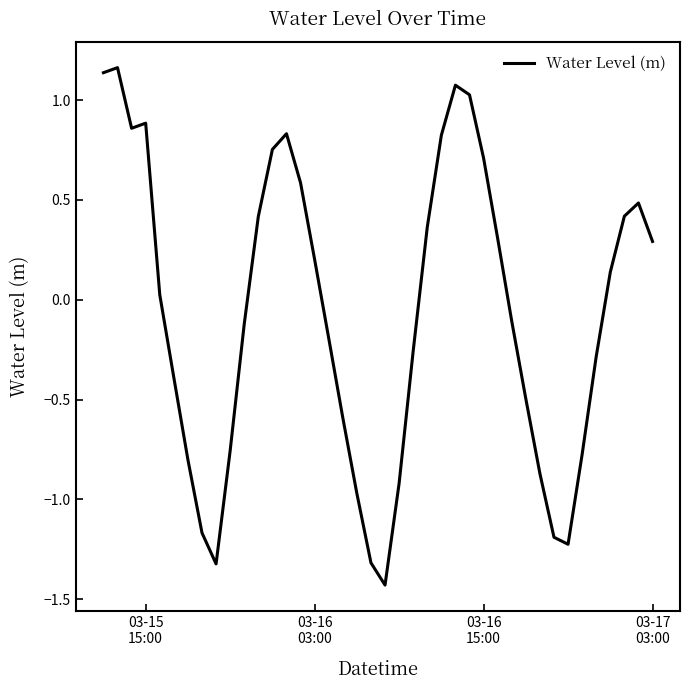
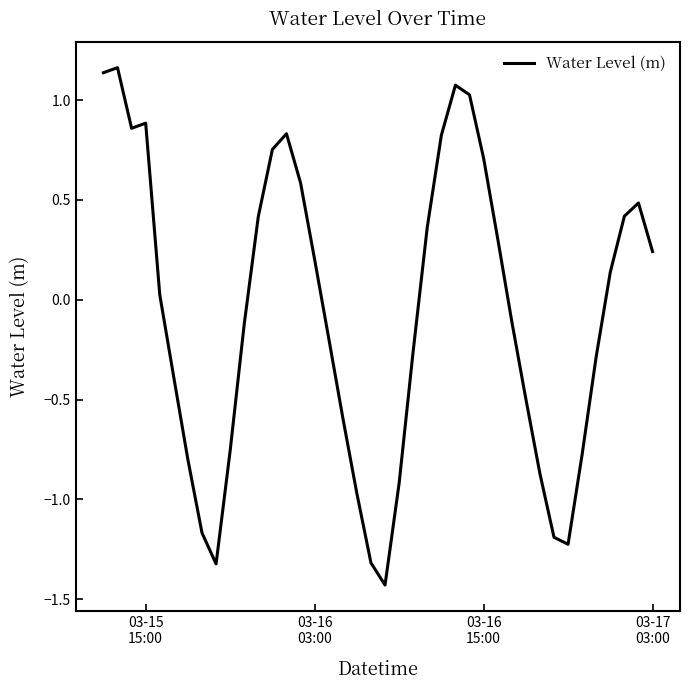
  {
    "03-15 15:00": 0.88,
    "03-16 03:00": 0.20,
    "03-16 15:00": 0.71,
-   "03-17 03:00": 0.29
+   "03-17 03:00": 0.24
  }
